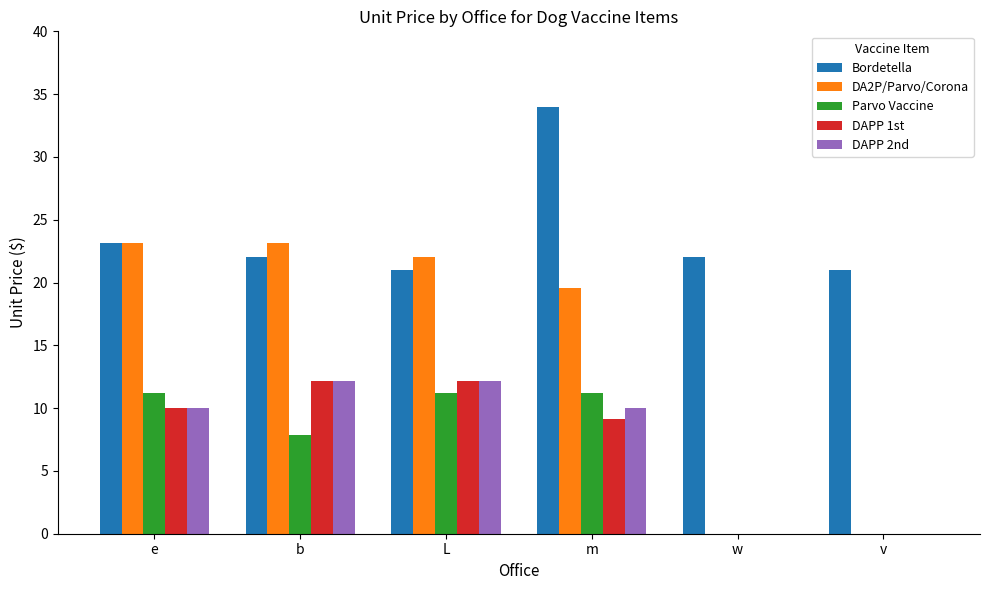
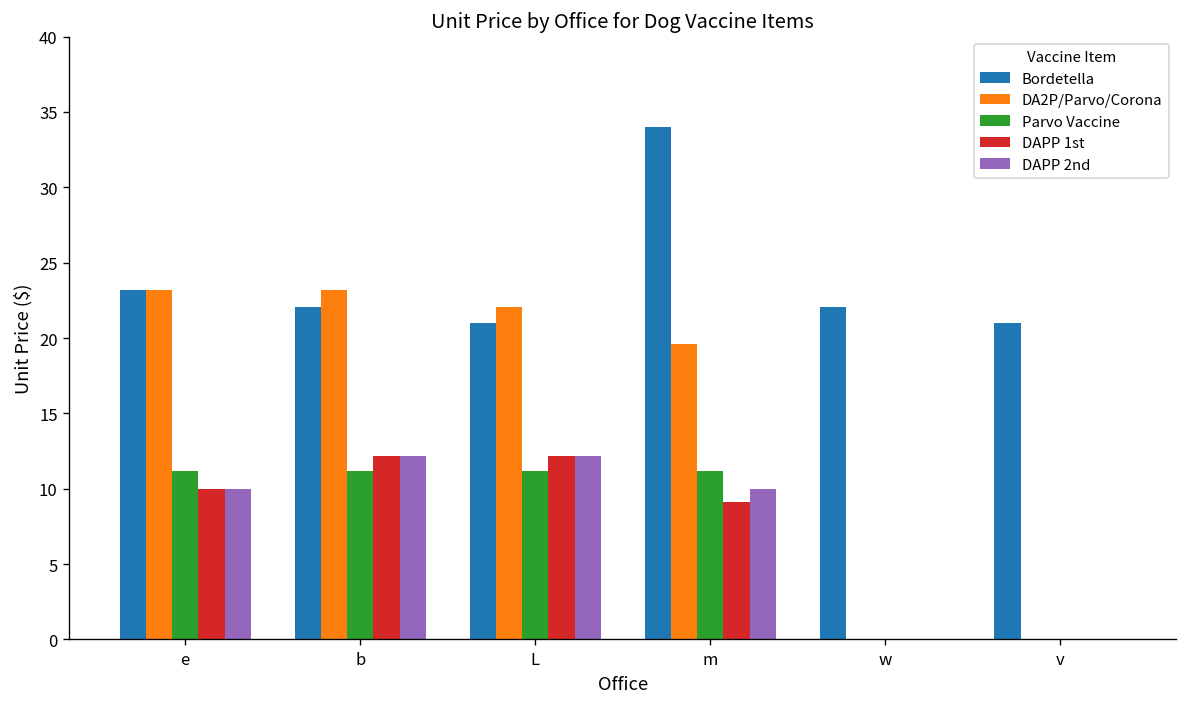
  {
    "Bordetella": {
      "e": 23.2,
      "b": 22.1,
      "L": 21.0,
      "m": 34.0,
      "w": 22.1,
      "v": 21.0
    },
    "DA2P/Parvo/Corona": {
      "e": 23.2,
      "b": 23.2,
      "L": 22.1,
      "m": 19.6,
      "w": 0.0,
      "v": 0.0
    },
    "Parvo Vaccine": {
      "e": 11.2,
-     "b": 7.9,
+     "b": 11.2,
      "L": 11.2,
      "m": 11.2,
      "w": 0.0,
      "v": 0.0
    },
    "DAPP 1st": {
      "e": 10.0,
      "b": 12.2,
      "L": 12.2,
      "m": 9.1,
      "w": 0.0,
      "v": 0.0
    },
    "DAPP 2nd": {
      "e": 10.0,
      "b": 12.2,
      "L": 12.2,
      "m": 10.0,
      "w": 0.0,
      "v": 0.0
    }
  }
